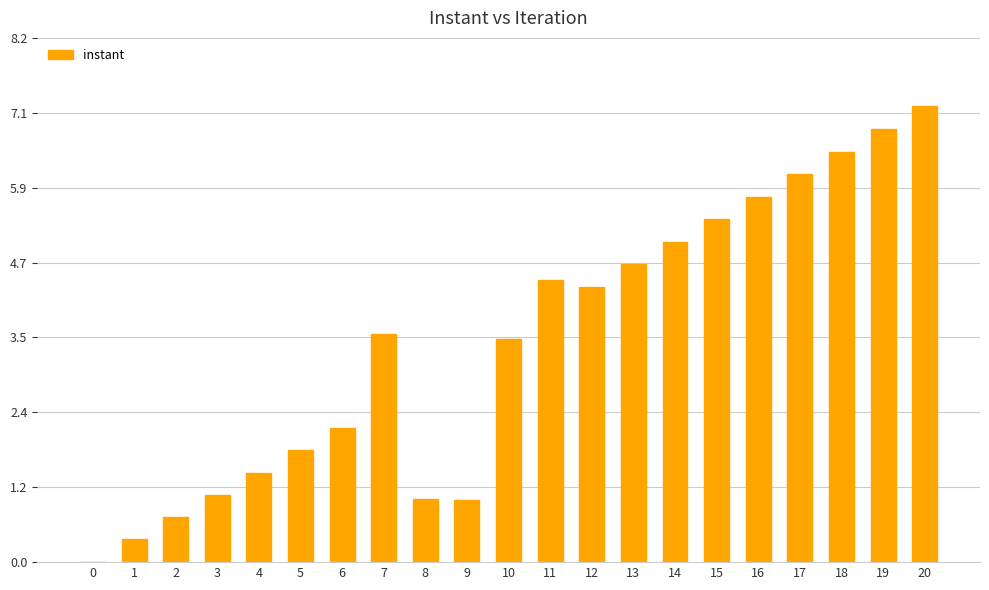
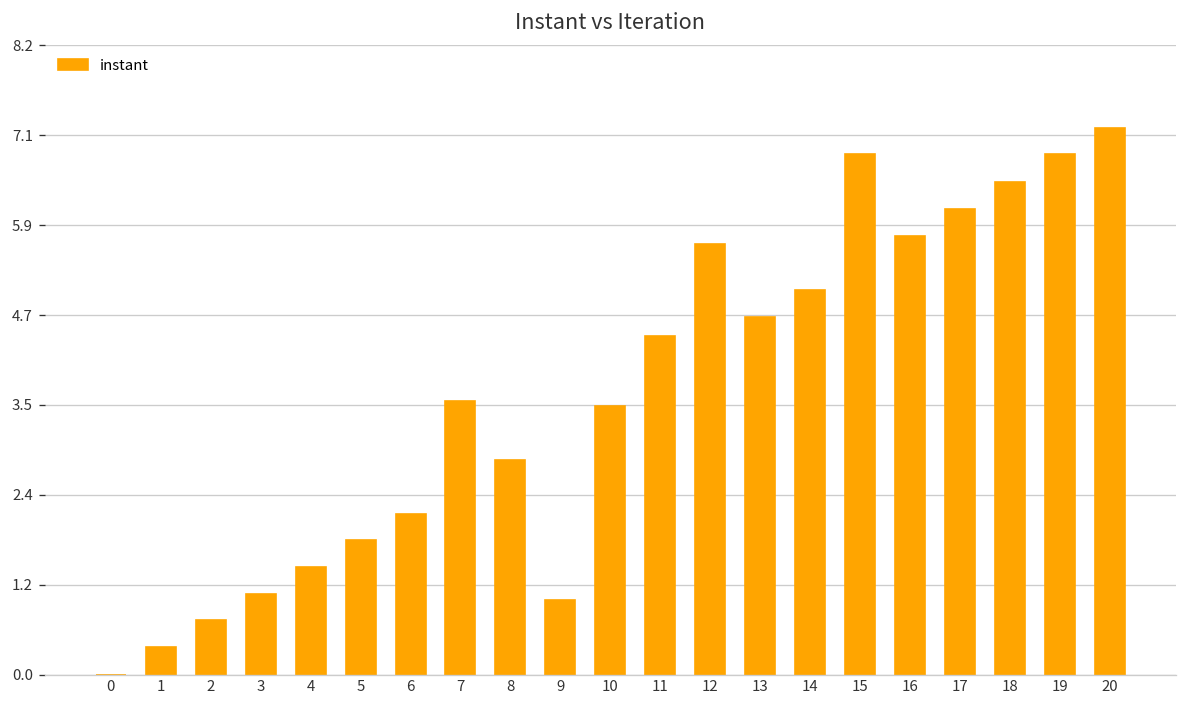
  {
    "0": 0.0,
    "1": 0.4,
    "2": 0.7,
    "3": 1.1,
    "4": 1.4,
    "5": 1.8,
    "6": 2.1,
    "7": 3.6,
-   "8": 1.0,
+   "8": 2.8,
    "9": 1.0,
    "10": 3.5,
    "11": 4.4,
-   "12": 4.3,
+   "12": 5.6,
    "13": 4.7,
    "14": 5.0,
-   "15": 5.4,
+   "15": 6.8,
    "16": 5.7,
    "17": 6.1,
    "18": 6.5,
    "19": 6.8,
    "20": 7.2
  }
